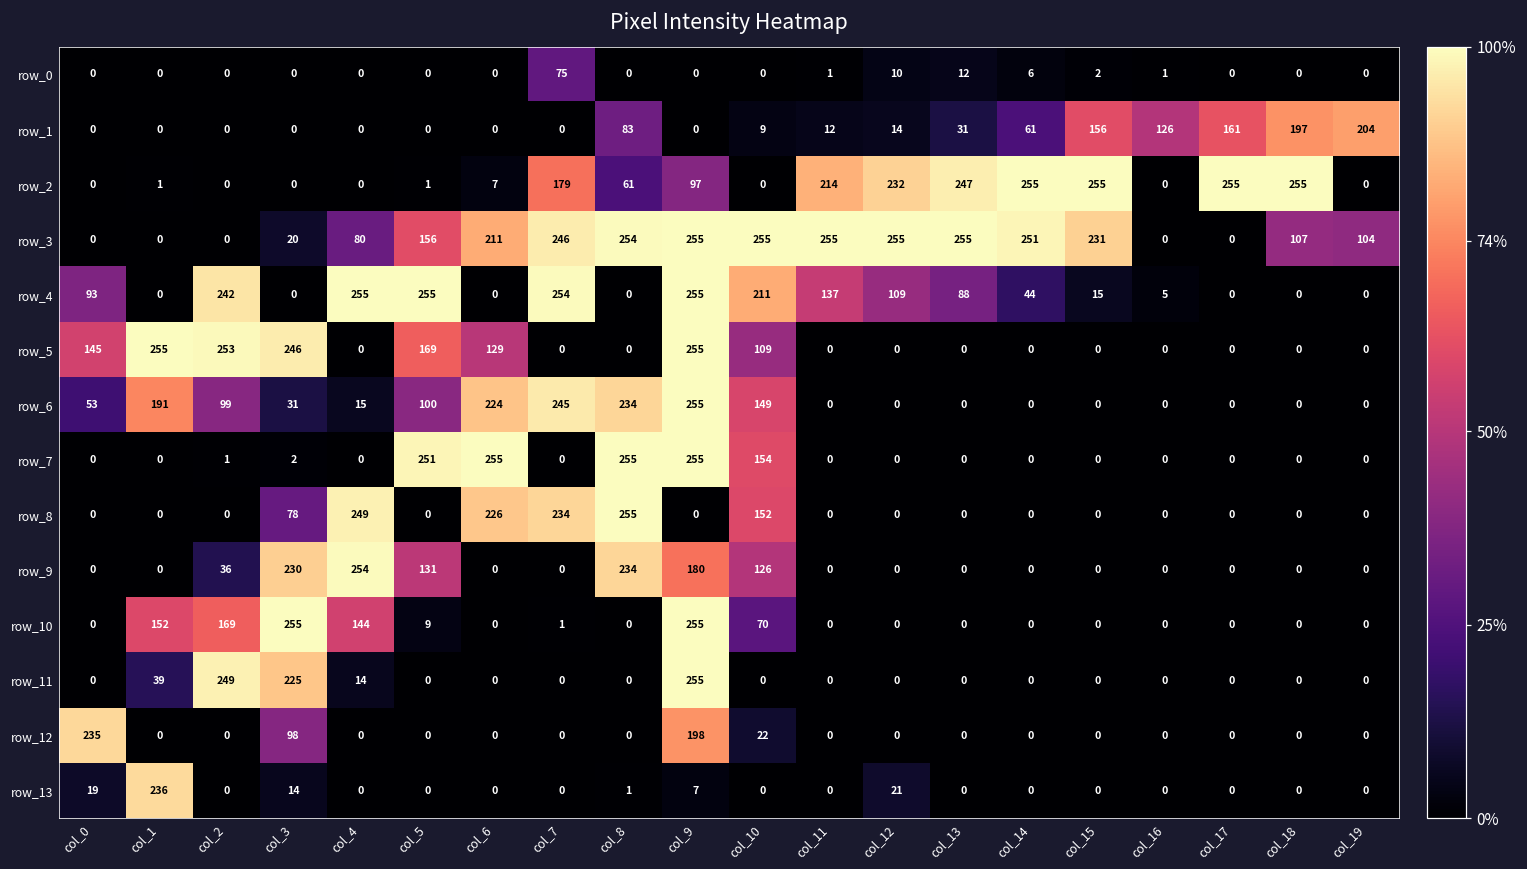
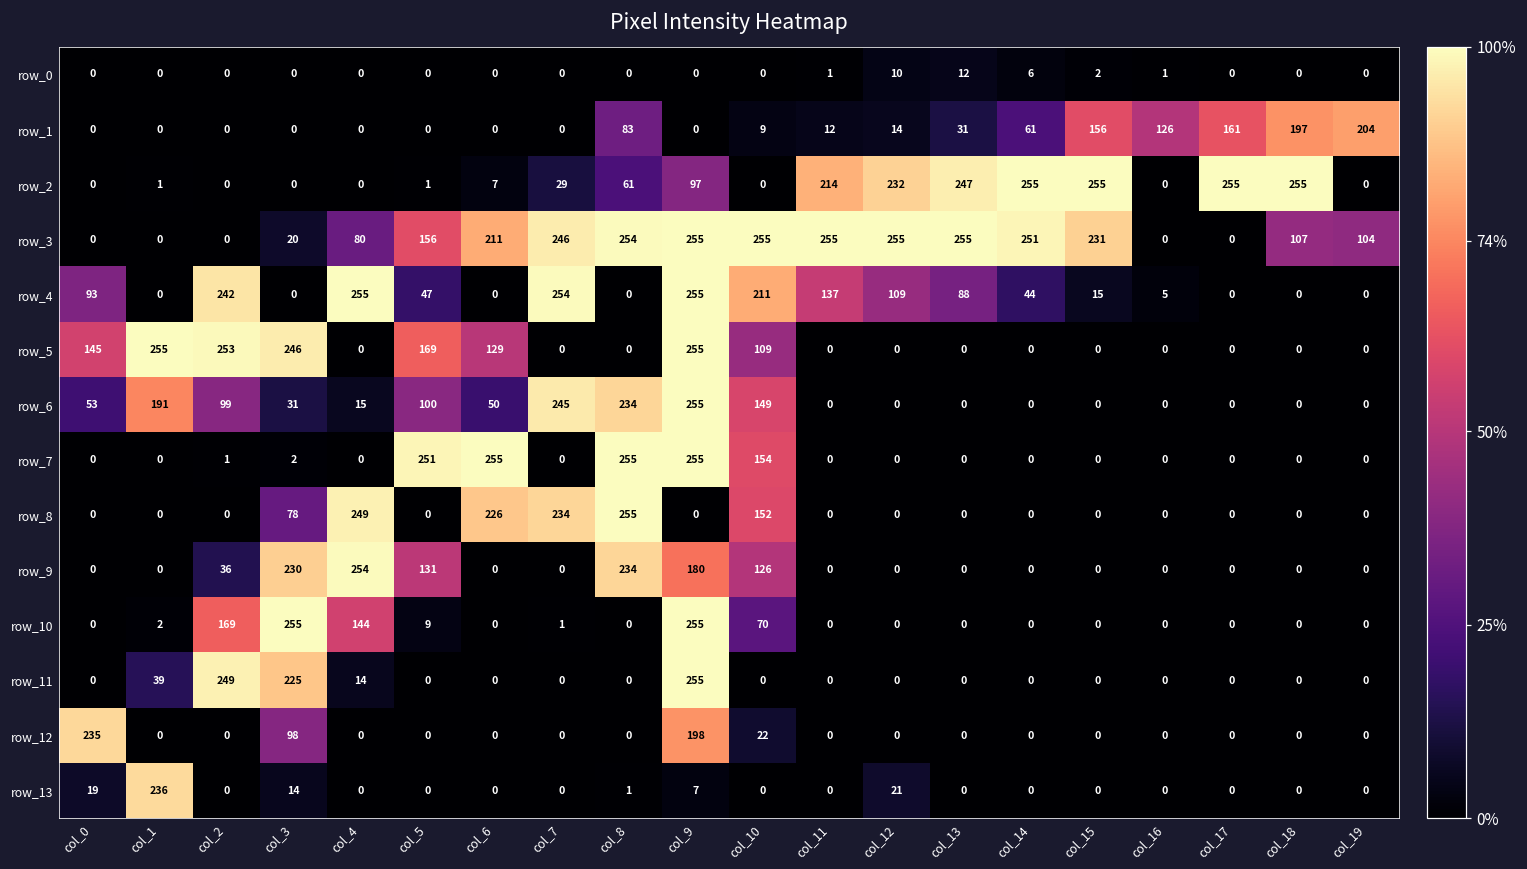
  {
    "row_0": {
      "col_0": 0,
      "col_1": 0,
      "col_2": 0,
      "col_3": 0,
      "col_4": 0,
      "col_5": 0,
      "col_6": 0,
-     "col_7": 75,
+     "col_7": 0,
      "col_8": 0,
      "col_9": 0,
      "col_10": 0,
      "col_11": 1,
      "col_12": 10,
      "col_13": 12,
      "col_14": 6,
      "col_15": 2,
      "col_16": 1,
      "col_17": 0,
      "col_18": 0,
      "col_19": 0
    },
    "row_2": {
      "col_0": 0,
      "col_1": 1,
      "col_2": 0,
      "col_3": 0,
      "col_4": 0,
      "col_5": 1,
      "col_6": 7,
-     "col_7": 179,
+     "col_7": 29,
      "col_8": 61,
      "col_9": 97,
      "col_10": 0,
      "col_11": 214,
      "col_12": 232,
      "col_13": 247,
      "col_14": 255,
      "col_15": 255,
      "col_16": 0,
      "col_17": 255,
      "col_18": 255,
      "col_19": 0
    },
    "row_4": {
      "col_0": 93,
      "col_1": 0,
      "col_2": 242,
      "col_3": 0,
      "col_4": 255,
-     "col_5": 255,
+     "col_5": 47,
      "col_6": 0,
      "col_7": 254,
      "col_8": 0,
      "col_9": 255,
      "col_10": 211,
      "col_11": 137,
      "col_12": 109,
      "col_13": 88,
      "col_14": 44,
      "col_15": 15,
      "col_16": 5,
      "col_17": 0,
      "col_18": 0,
      "col_19": 0
    },
    "row_6": {
      "col_0": 53,
      "col_1": 191,
      "col_2": 99,
      "col_3": 31,
      "col_4": 15,
      "col_5": 100,
-     "col_6": 224,
+     "col_6": 50,
      "col_7": 245,
      "col_8": 234,
      "col_9": 255,
      "col_10": 149,
      "col_11": 0,
      "col_12": 0,
      "col_13": 0,
      "col_14": 0,
      "col_15": 0,
      "col_16": 0,
      "col_17": 0,
      "col_18": 0,
      "col_19": 0
    },
    "row_10": {
      "col_0": 0,
-     "col_1": 152,
+     "col_1": 2,
      "col_2": 169,
      "col_3": 255,
      "col_4": 144,
      "col_5": 9,
      "col_6": 0,
      "col_7": 1,
      "col_8": 0,
      "col_9": 255,
      "col_10": 70,
      "col_11": 0,
      "col_12": 0,
      "col_13": 0,
      "col_14": 0,
      "col_15": 0,
      "col_16": 0,
      "col_17": 0,
      "col_18": 0,
      "col_19": 0
    }
  }
